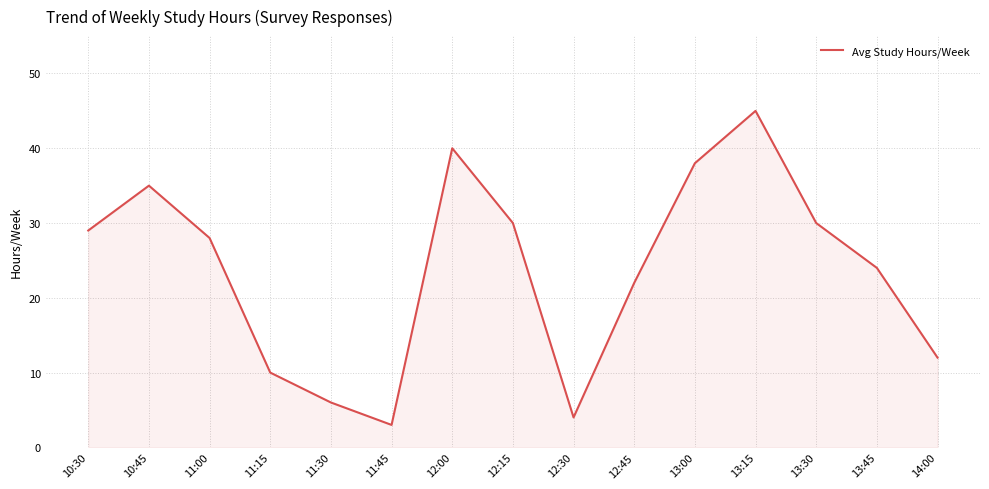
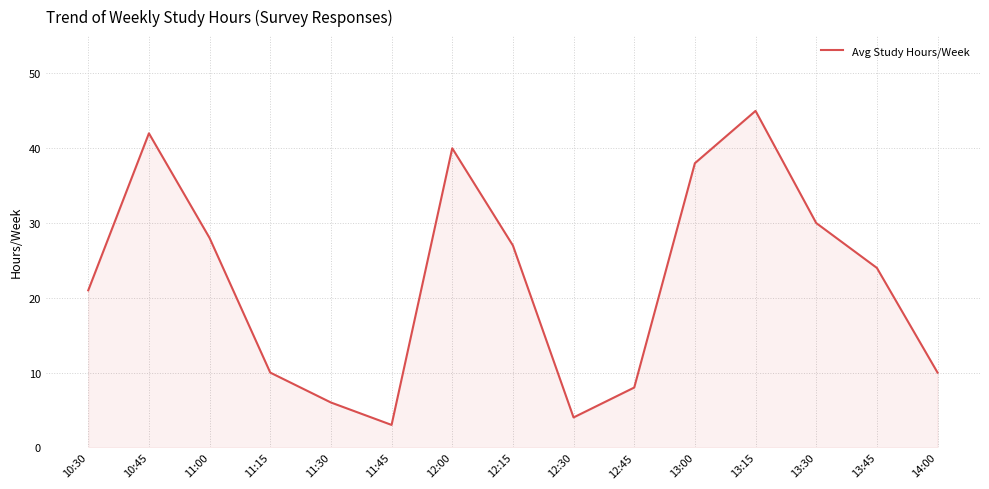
  {
-   "10:30": 29,
-   "10:45": 35,
+   "10:30": 21,
+   "10:45": 42,
    "11:00": 28,
    "11:15": 10,
    "11:30": 6,
    "11:45": 3,
    "12:00": 40,
-   "12:15": 30,
+   "12:15": 27,
    "12:30": 4,
-   "12:45": 22,
+   "12:45": 8,
    "13:00": 38,
    "13:15": 45,
    "13:30": 30,
    "13:45": 24,
-   "14:00": 12
+   "14:00": 10
  }
